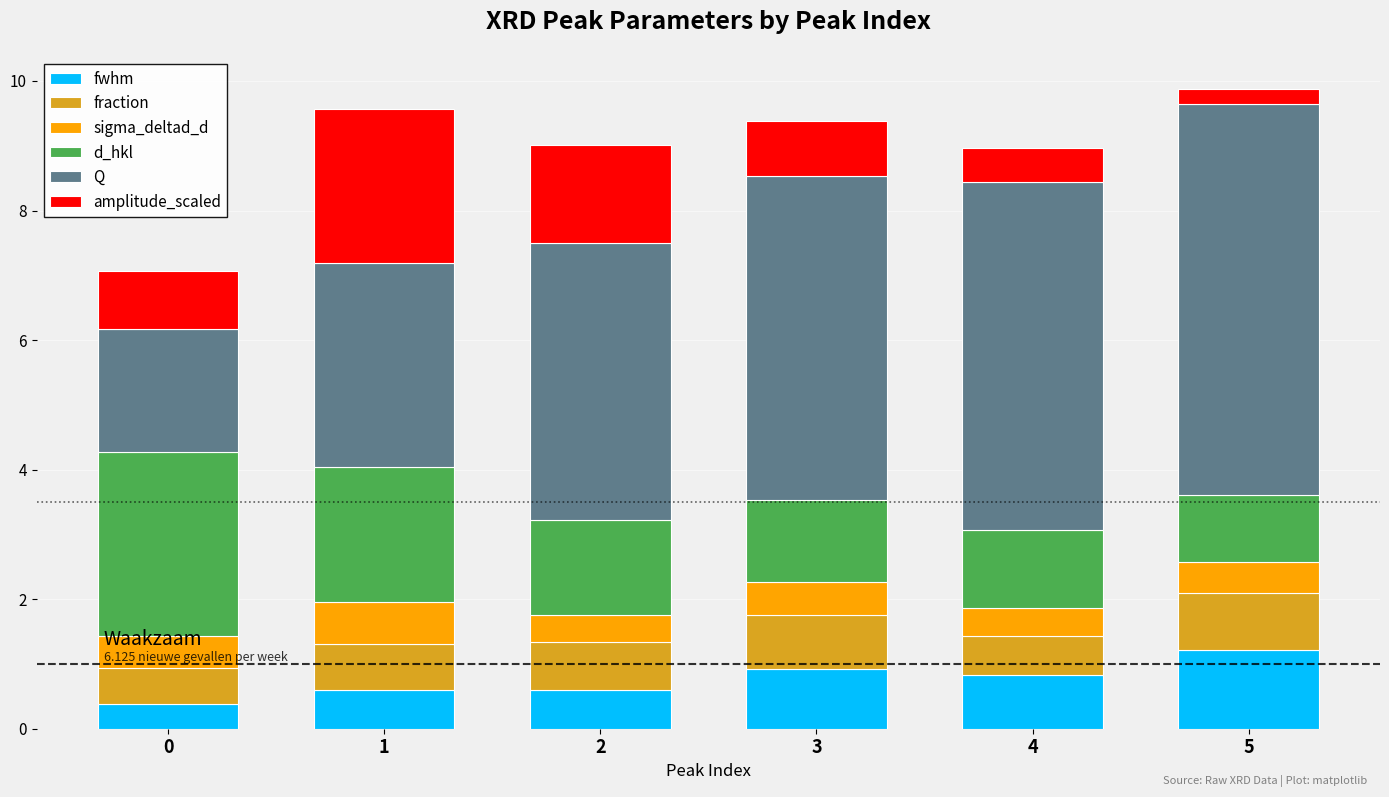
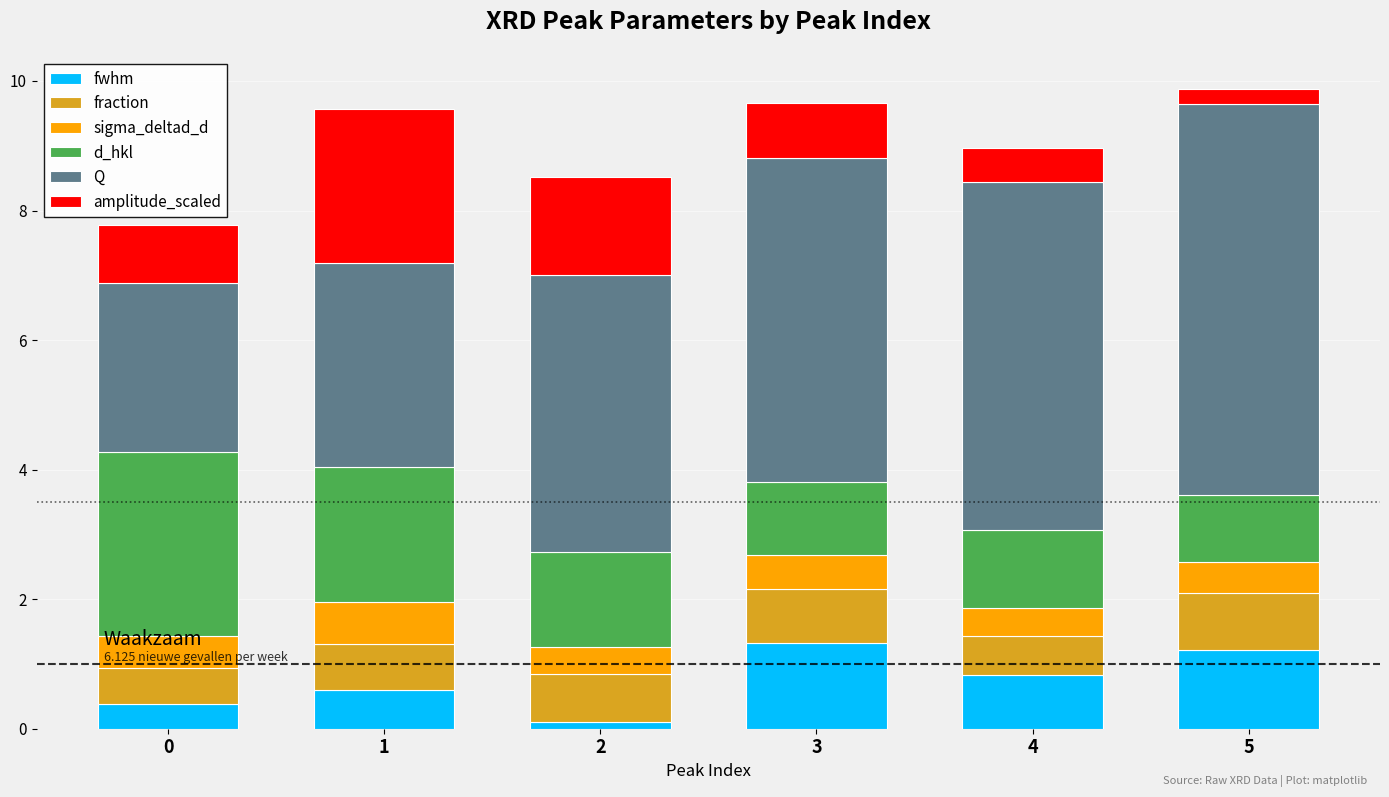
  {
    "fwhm": {
      "0": 0.4,
      "1": 0.6,
-     "2": 0.6,
-     "3": 0.9,
+     "2": 0.1,
+     "3": 1.3,
      "4": 0.8,
      "5": 1.2
    },
    "d_hkl": {
      "0": 2.8,
      "1": 2.1,
      "2": 1.5,
-     "3": 1.3,
+     "3": 1.1,
      "4": 1.2,
      "5": 1.0
    },
    "Q": {
-     "0": 1.9,
+     "0": 2.6,
      "1": 3.1,
      "2": 4.3,
      "3": 5.0,
      "4": 5.4,
      "5": 6.0
    },
    "amplitude_scaled": {
      "0": 0.9,
      "1": 2.4,
      "2": 1.5,
      "3": 0.9,
      "4": 0.5,
      "5": 0.2
    }
  }
